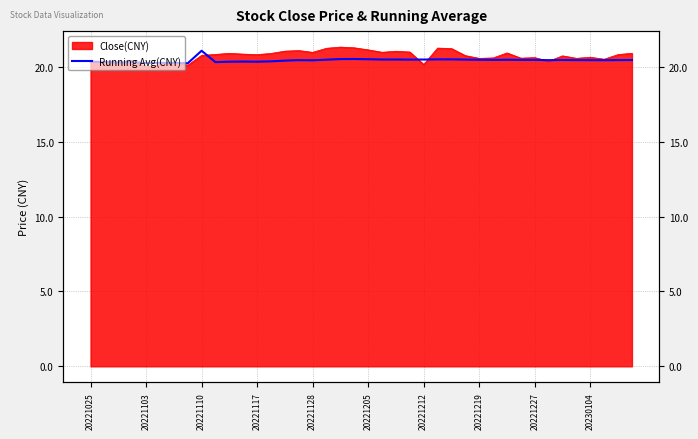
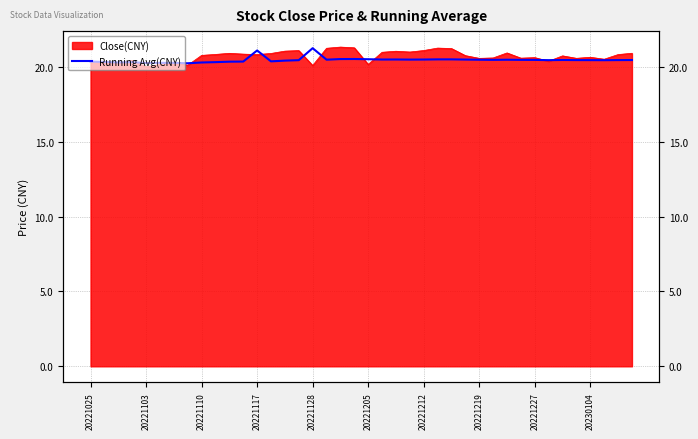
  {
    "Close(CNY)": {
      "20221110": 20.8,
      "20221117": 20.8,
-     "20221128": 21.0,
-     "20221205": 21.1,
-     "20221212": 20.2,
+     "20221128": 20.1,
+     "20221205": 20.2,
+     "20221212": 21.1,
      "20230104": 20.6
    },
    "Running Avg(CNY)": {
-     "20221110": 21.1,
-     "20221117": 20.3,
-     "20221128": 20.4,
+     "20221110": 20.3,
+     "20221117": 21.1,
+     "20221128": 21.2,
      "20221205": 20.5,
      "20221212": 20.5,
      "20230104": 20.4
    }
  }
